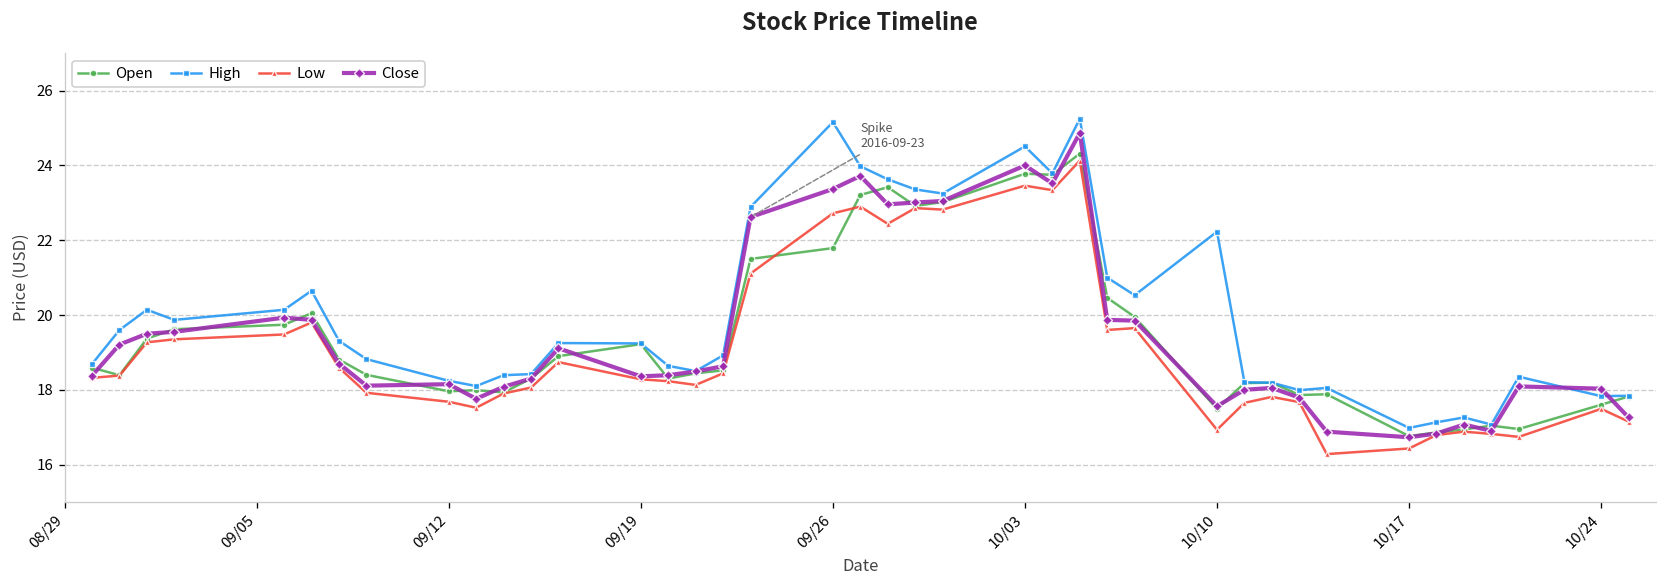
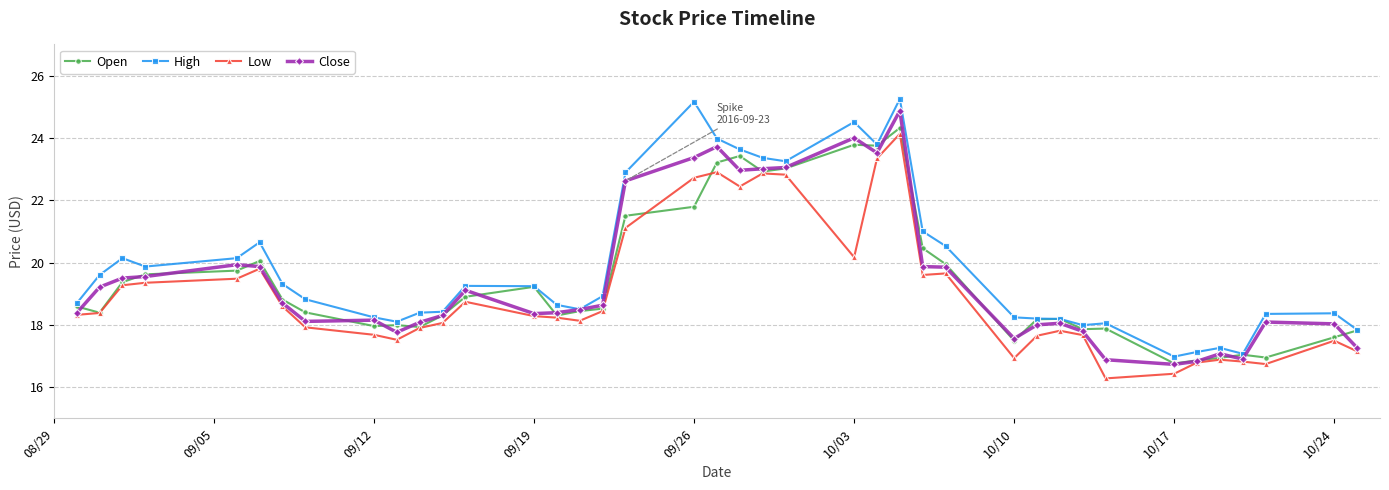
  {
    "Open": {
      "09/12": 18.0,
      "09/26": 21.8,
      "10/03": 23.8,
      "10/24": 17.6
    },
    "High": {
      "09/12": 18.2,
      "09/26": 25.2,
      "10/03": 24.5,
-     "10/10": 22.2,
+     "10/10": 18.2,
      "10/17": 17.0,
-     "10/24": 17.8
+     "10/24": 18.4
    },
    "Low": {
      "09/12": 17.7,
-     "10/03": 23.5,
+     "10/03": 20.2,
      "10/10": 16.9,
      "10/17": 16.4,
      "10/24": 17.5
    },
    "Close": {
      "09/12": 18.2,
      "10/03": 24.0,
      "10/24": 18.0
    }
  }
